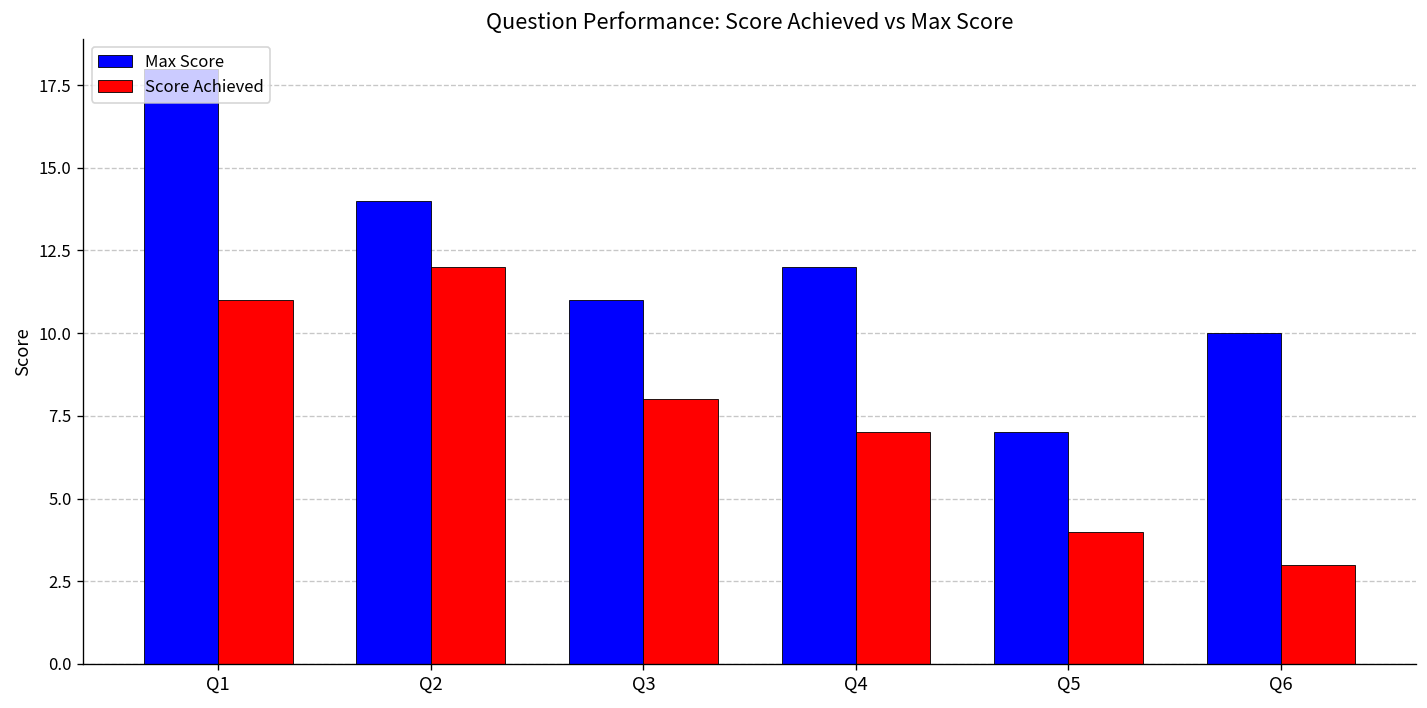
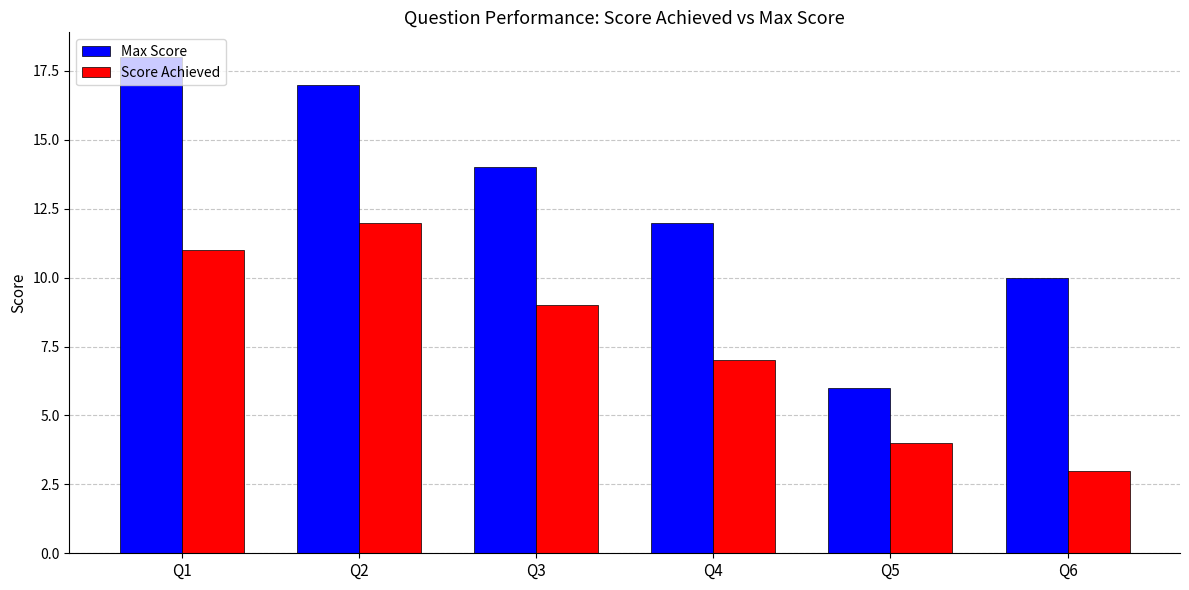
  {
    "Max Score": {
-     "Q2": 14,
-     "Q3": 11,
+     "Q2": 17,
+     "Q3": 14,
      "Q4": 12,
-     "Q5": 7,
+     "Q5": 6,
      "Q6": 10
    },
    "Score Achieved": {
      "Q1": 11,
      "Q2": 12,
-     "Q3": 8,
+     "Q3": 9,
      "Q4": 7,
      "Q5": 4,
      "Q6": 3
    }
  }
